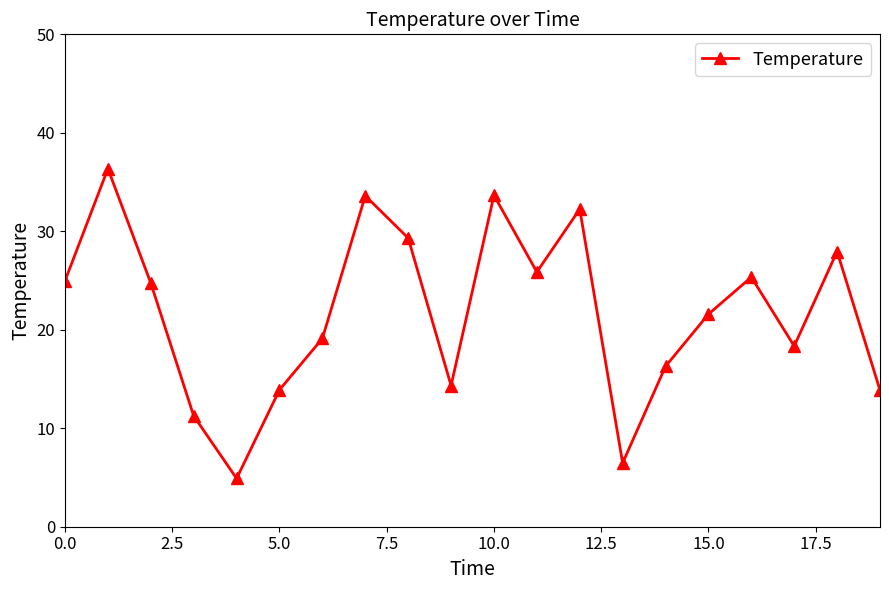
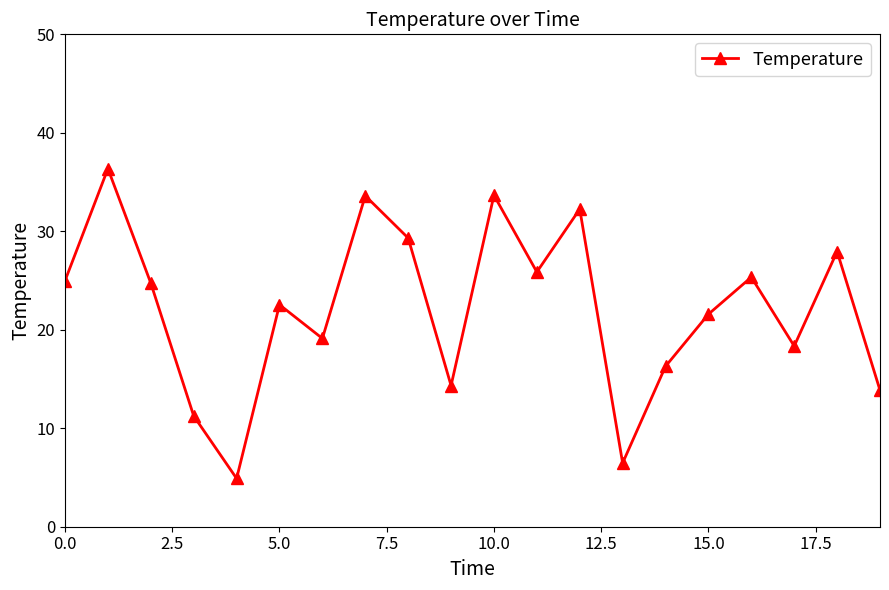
  {
    "0.0": 25,
-   "5.0": 14,
+   "5.0": 23,
    "10.0": 34,
    "15.0": 22
  }
